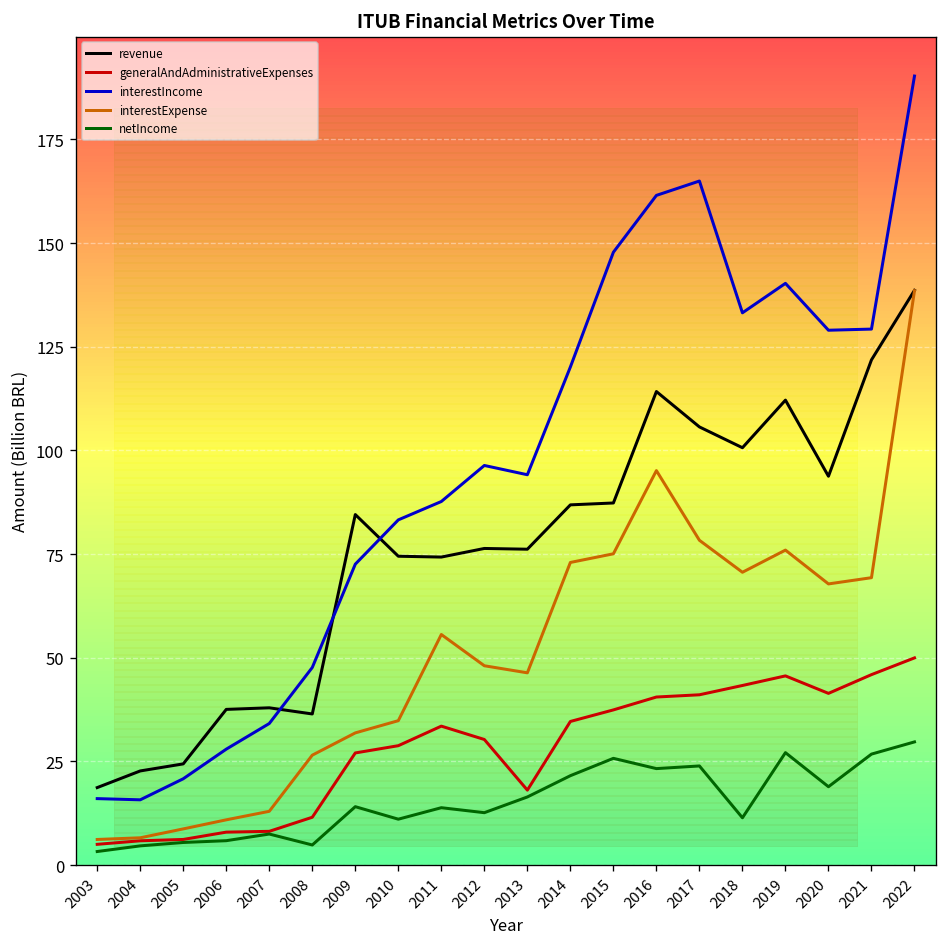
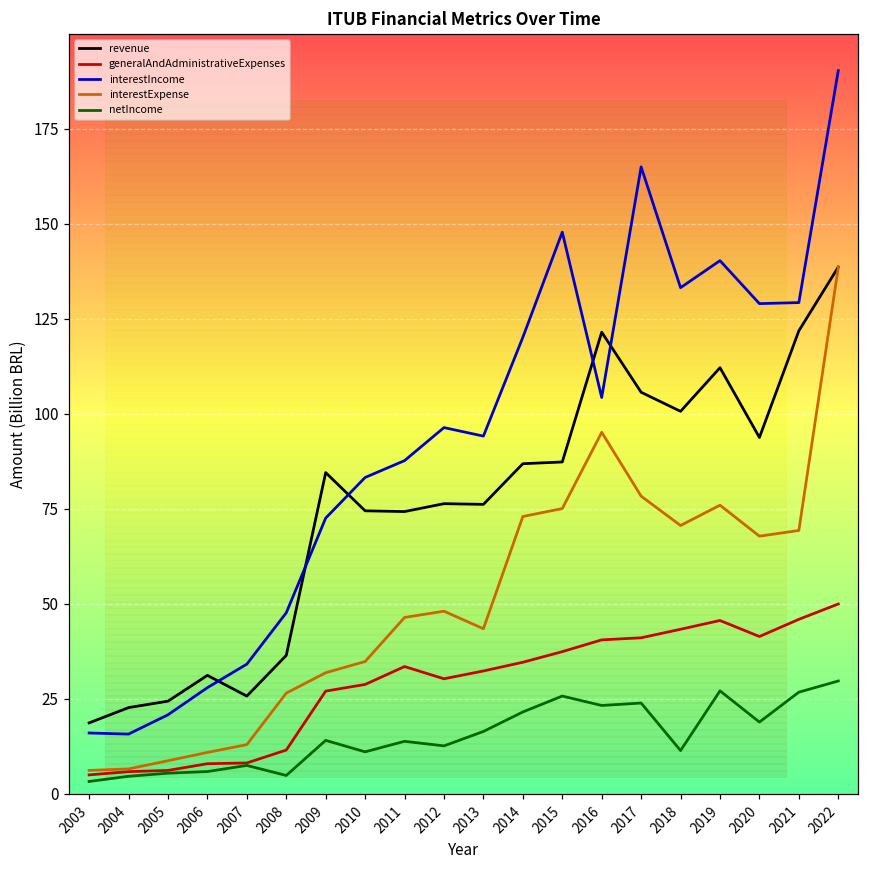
  {
    "revenue": {
      "2003": 19,
      "2004": 23,
      "2005": 24,
-     "2006": 38,
-     "2007": 38,
+     "2006": 31,
+     "2007": 26,
      "2008": 36,
      "2009": 85,
      "2010": 74,
      "2011": 74,
      "2012": 76,
      "2013": 76,
      "2014": 87,
      "2015": 87,
-     "2016": 114,
+     "2016": 121,
      "2017": 106,
      "2018": 101,
      "2019": 112,
      "2020": 94,
      "2021": 122
    },
    "generalAndAdministrativeExpenses": {
      "2003": 5,
      "2006": 8,
      "2008": 12,
      "2009": 27,
      "2010": 29,
      "2011": 34,
      "2012": 30,
-     "2013": 18,
+     "2013": 32,
      "2014": 35,
      "2015": 37,
      "2016": 41,
      "2017": 41,
      "2018": 43,
      "2019": 46,
      "2020": 41,
      "2021": 46,
      "2022": 50
    },
    "interestIncome": {
      "2003": 16,
      "2004": 16,
      "2005": 21,
      "2006": 28,
      "2007": 34,
      "2008": 48,
      "2009": 73,
      "2010": 83,
      "2011": 88,
      "2012": 96,
      "2013": 94,
      "2014": 120,
      "2015": 148,
-     "2016": 161,
+     "2016": 104,
      "2017": 165,
      "2018": 133,
      "2019": 140,
      "2020": 129,
      "2021": 129,
      "2022": 190
    },
    "interestExpense": {
      "2003": 6,
      "2005": 9,
      "2006": 11,
      "2007": 13,
      "2008": 27,
      "2009": 32,
      "2010": 35,
-     "2011": 56,
+     "2011": 46,
      "2012": 48,
-     "2013": 46,
+     "2013": 43,
      "2014": 73,
      "2015": 75,
      "2016": 95,
      "2017": 78,
      "2018": 71,
      "2019": 76,
      "2020": 68,
      "2021": 69
    },
    "netIncome": {
      "2003": 3,
      "2004": 5,
      "2006": 6,
      "2008": 5,
      "2009": 14,
      "2010": 11,
      "2011": 14,
      "2012": 13,
      "2013": 16,
      "2014": 22,
      "2015": 26,
      "2016": 23,
      "2017": 24,
      "2018": 11,
      "2019": 27,
      "2020": 19,
      "2021": 27,
      "2022": 30
    }
  }
